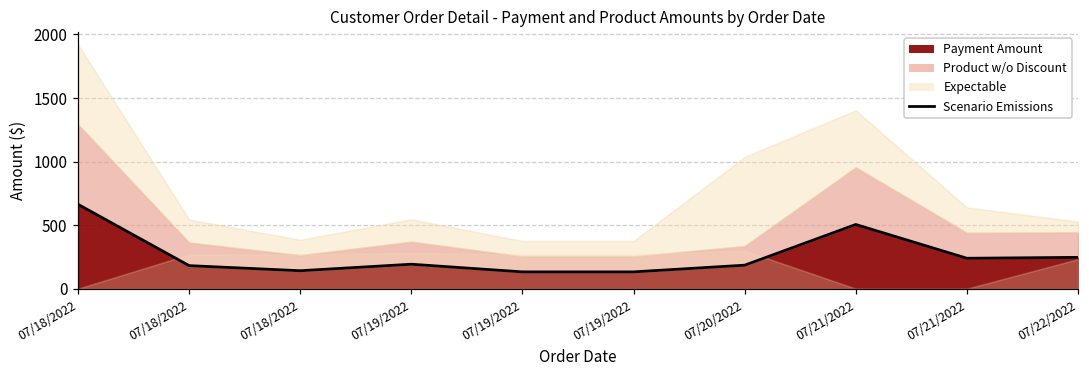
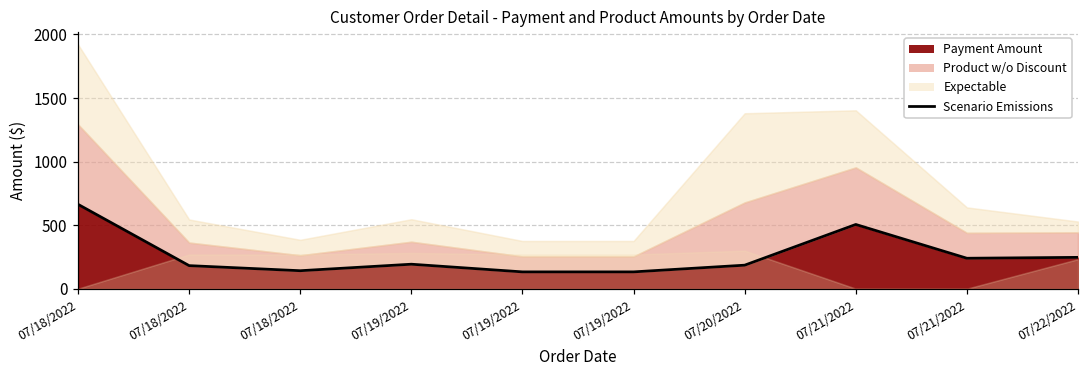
  {
    "Payment Amount": {
      "07/20/2022": 180
    },
    "Product w/o Discount": {
-     "07/20/2022": 150,
+     "07/20/2022": 490,
      "07/22/2022": 200
    }
  }
